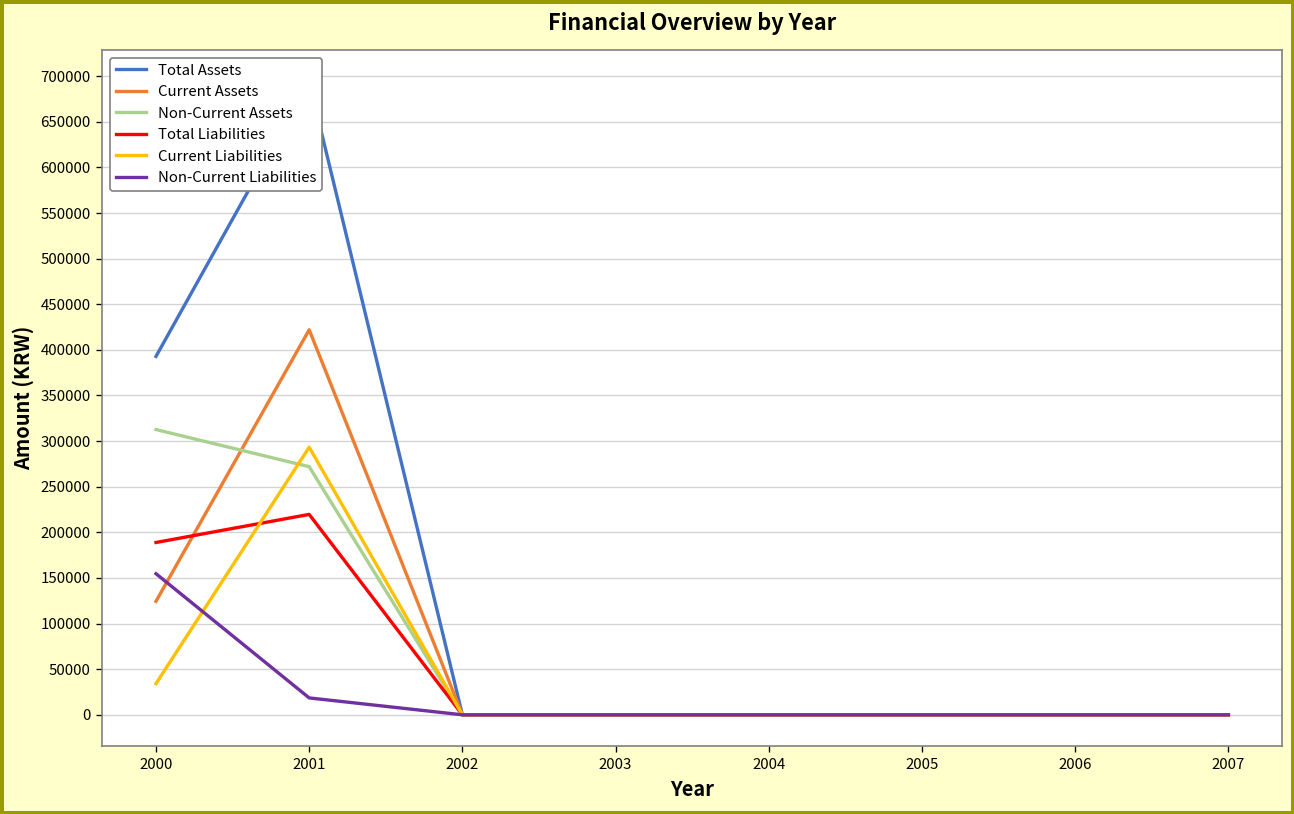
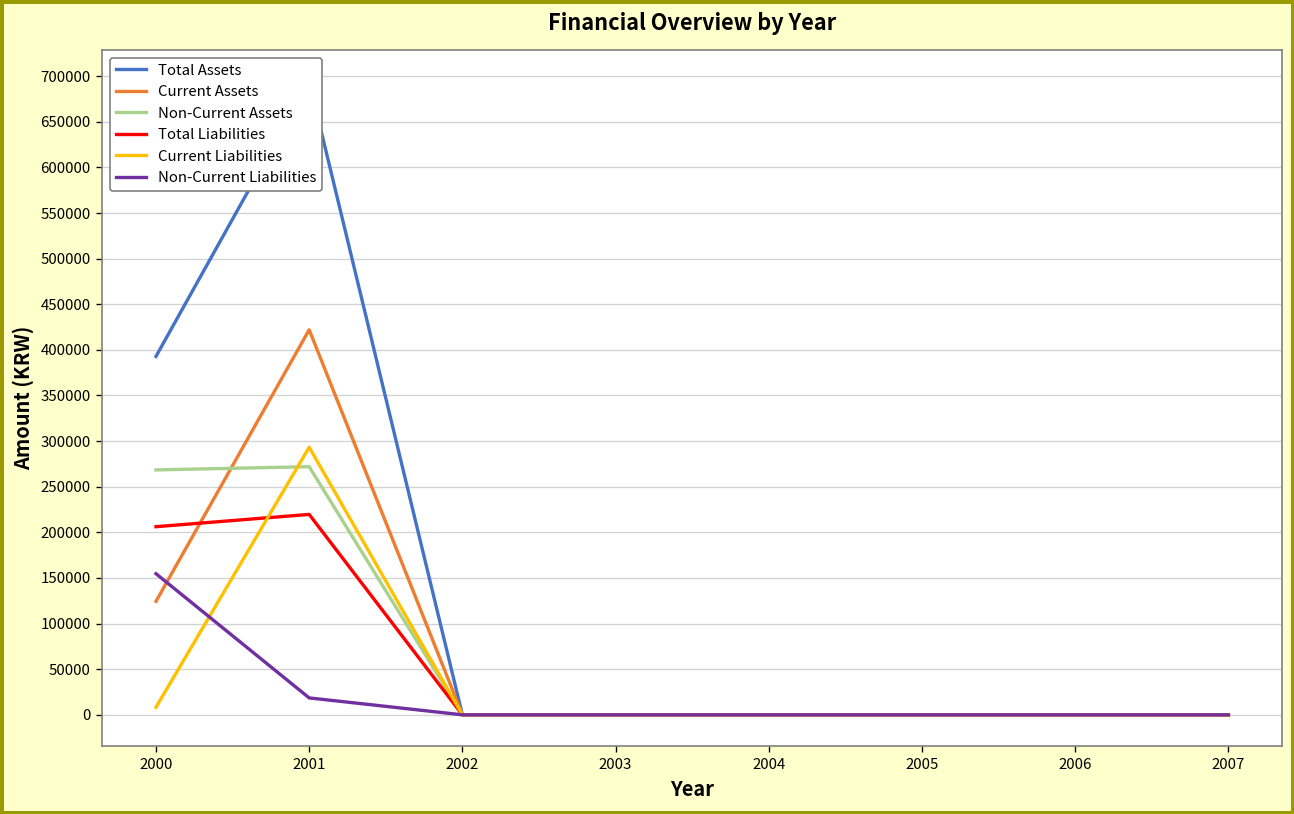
  {
    "Total Assets": {
      "2000": 390000
    },
    "Current Assets": {
      "2000": 120000,
      "2001": 420000
    },
    "Non-Current Assets": {
-     "2000": 310000,
+     "2000": 270000,
      "2001": 270000
    },
    "Total Liabilities": {
-     "2000": 190000,
+     "2000": 210000,
      "2001": 220000
    },
    "Current Liabilities": {
-     "2000": 30000,
+     "2000": 10000,
      "2001": 290000
    },
    "Non-Current Liabilities": {
      "2000": 150000,
      "2001": 20000
    }
  }
